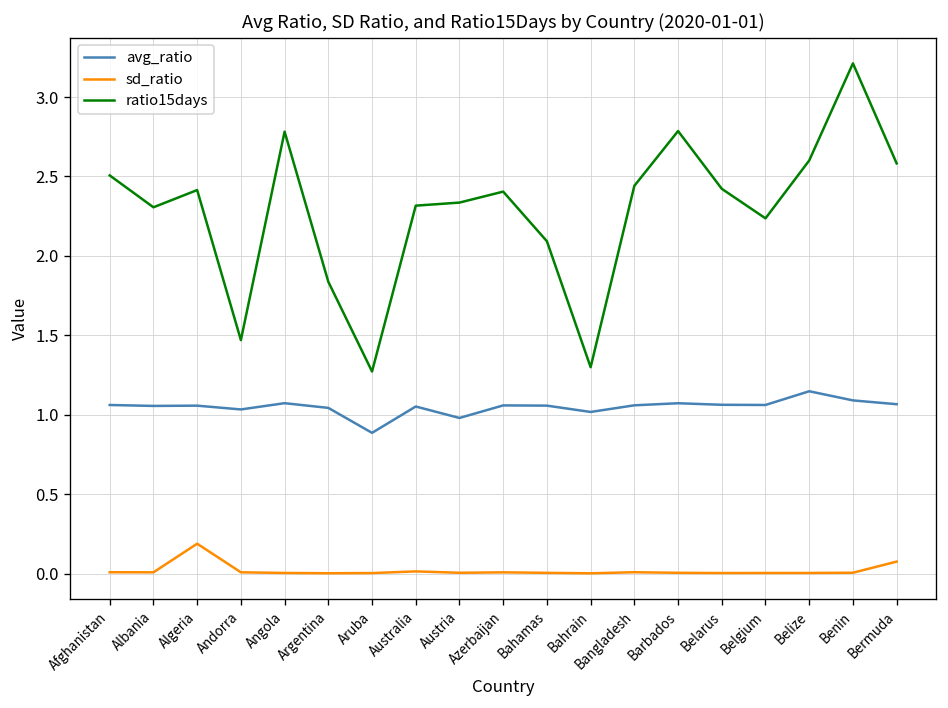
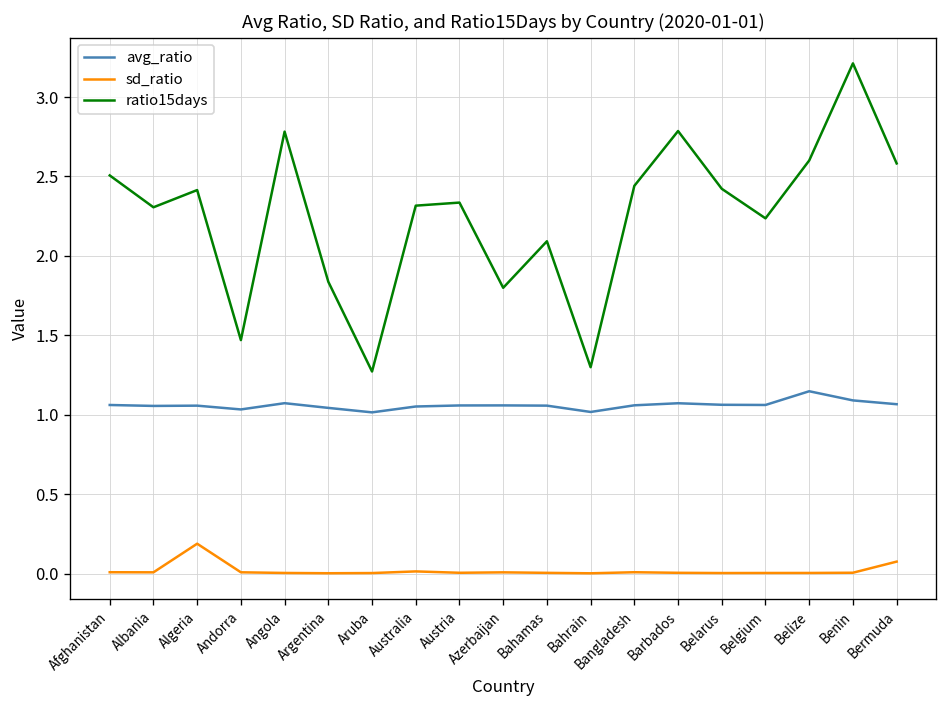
  {
    "avg_ratio": {
      "Afghanistan": 1.06,
      "Albania": 1.06,
      "Algeria": 1.06,
      "Andorra": 1.03,
      "Angola": 1.07,
      "Argentina": 1.04,
-     "Aruba": 0.89,
+     "Aruba": 1.02,
      "Australia": 1.05,
-     "Austria": 0.98,
+     "Austria": 1.06,
      "Azerbaijan": 1.06,
      "Bahamas": 1.06,
      "Bahrain": 1.02,
      "Bangladesh": 1.06,
      "Barbados": 1.07,
      "Belarus": 1.06,
      "Belgium": 1.06,
      "Belize": 1.15,
      "Benin": 1.09,
      "Bermuda": 1.07
    },
    "sd_ratio": {
      "Afghanistan": 0.01,
      "Albania": 0.01,
      "Algeria": 0.19,
      "Andorra": 0.01,
      "Angola": 0.00,
      "Argentina": 0.00,
      "Aruba": 0.00,
      "Australia": 0.01,
      "Austria": 0.01,
      "Azerbaijan": 0.01,
      "Bahamas": 0.00,
      "Bahrain": 0.00,
      "Bangladesh": 0.01,
      "Barbados": 0.01,
      "Belarus": 0.00,
      "Belgium": 0.00,
      "Belize": 0.00,
      "Benin": 0.01,
      "Bermuda": 0.08
    },
    "ratio15days": {
      "Afghanistan": 2.51,
      "Albania": 2.31,
      "Algeria": 2.41,
      "Andorra": 1.47,
      "Angola": 2.78,
      "Argentina": 1.84,
      "Aruba": 1.27,
      "Australia": 2.32,
      "Austria": 2.34,
-     "Azerbaijan": 2.40,
+     "Azerbaijan": 1.80,
      "Bahamas": 2.09,
      "Bahrain": 1.30,
      "Bangladesh": 2.44,
      "Barbados": 2.79,
      "Belarus": 2.42,
      "Belgium": 2.24,
      "Belize": 2.60,
      "Benin": 3.21,
      "Bermuda": 2.58
    }
  }
